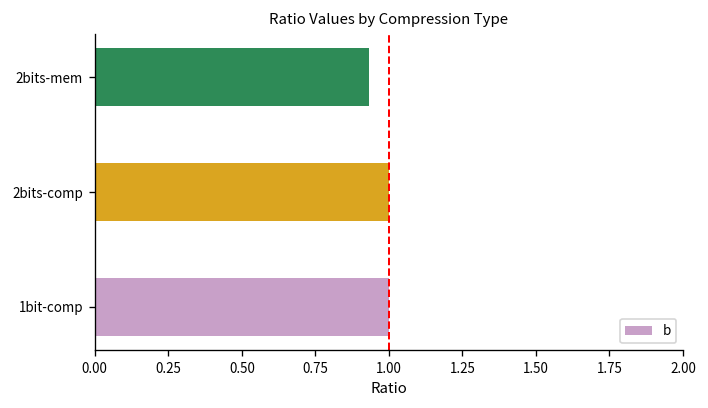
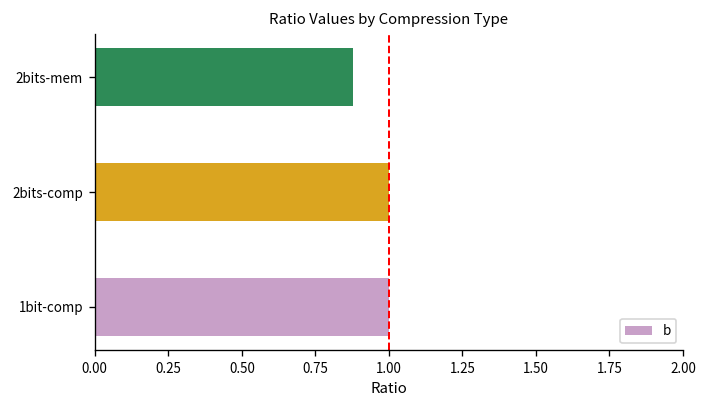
  {
-   "2bits-mem": 0.93,
+   "2bits-mem": 0.88,
    "2bits-comp": 1.00,
    "1bit-comp": 1.00
  }
